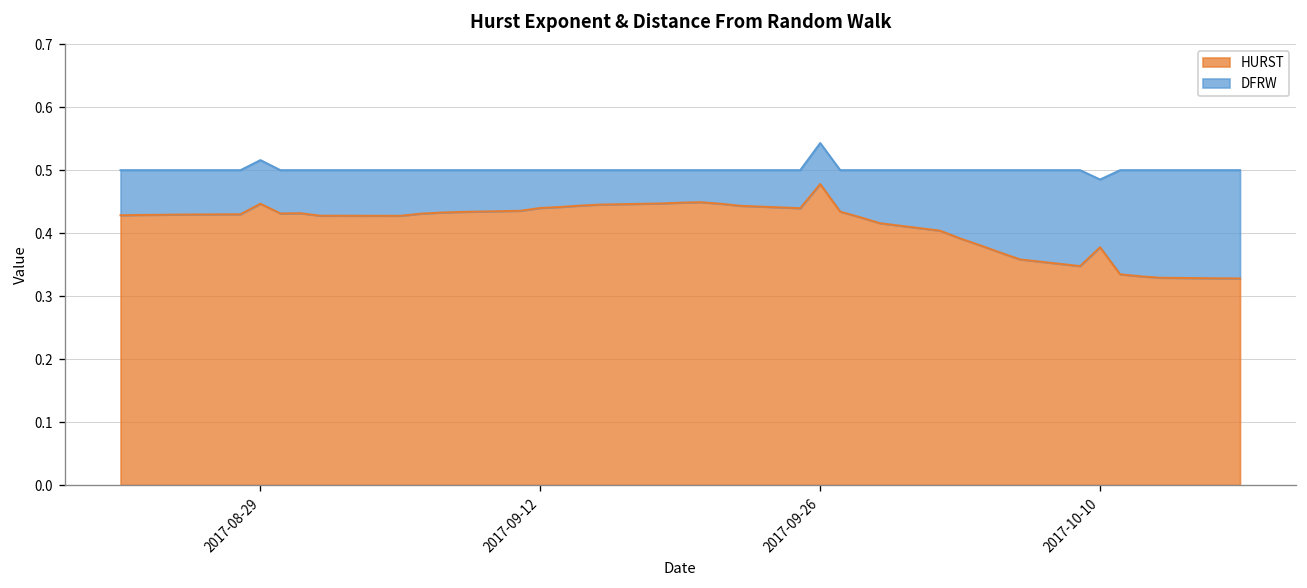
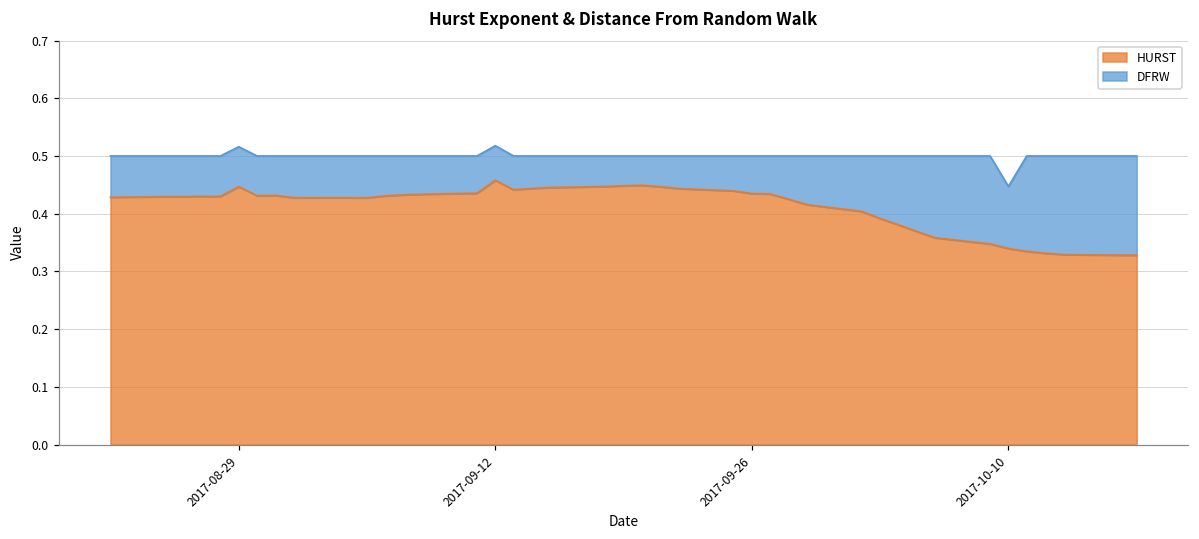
  {
    "HURST": {
      "2017-08-29": 0.45,
-     "2017-09-12": 0.44,
-     "2017-09-26": 0.48,
-     "2017-10-10": 0.38
+     "2017-09-12": 0.46,
+     "2017-09-26": 0.43,
+     "2017-10-10": 0.34
    },
    "DFRW": {
      "2017-08-29": 0.07,
      "2017-09-12": 0.06,
      "2017-09-26": 0.07,
      "2017-10-10": 0.11
    }
  }
